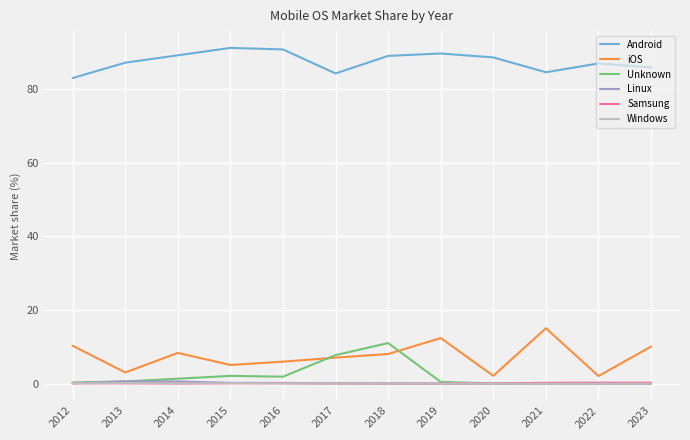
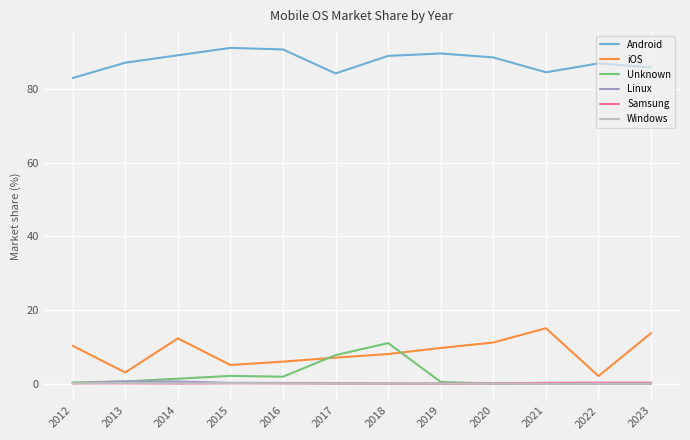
  {
    "iOS": {
      "2012": 10,
      "2013": 3,
-     "2014": 8,
+     "2014": 12,
      "2015": 5,
      "2016": 6,
      "2018": 8,
-     "2019": 12,
-     "2020": 2,
+     "2019": 10,
+     "2020": 11,
      "2021": 15,
      "2022": 2,
-     "2023": 10
+     "2023": 14
    },
    "Unknown": {
      "2014": 1,
      "2015": 2,
      "2016": 2,
      "2018": 11
    }
  }
